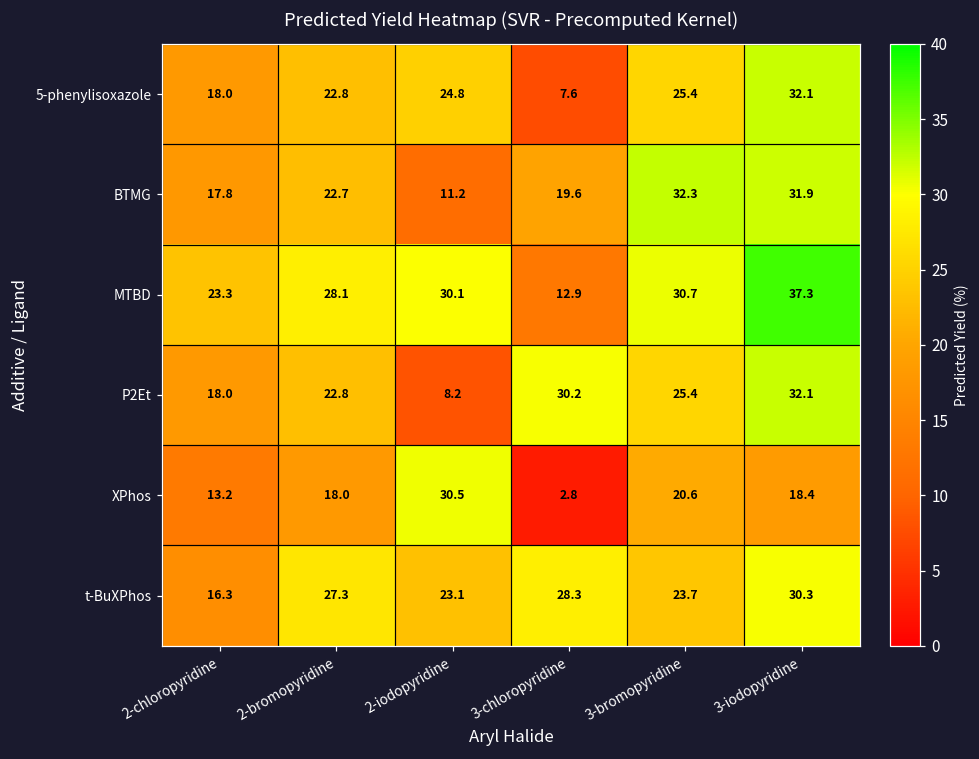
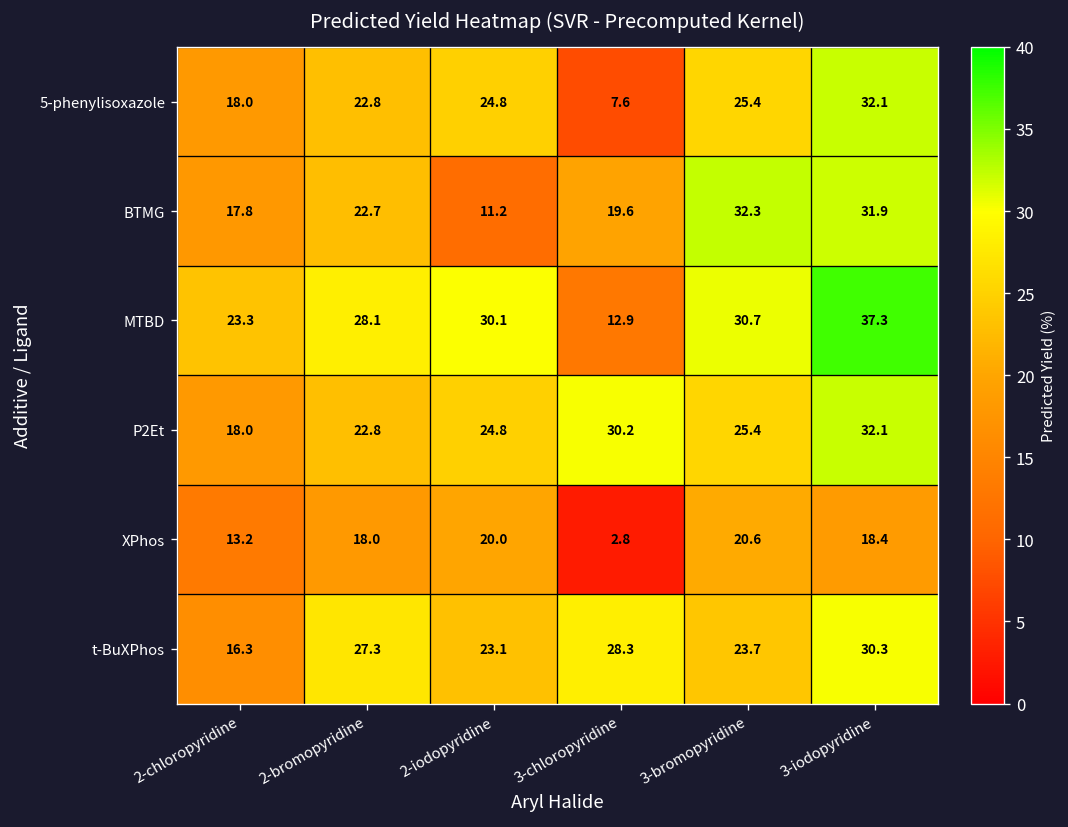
  {
    "5-phenylisoxazole": {
      "2-chloropyridine": 18.0,
      "2-bromopyridine": 22.8,
      "2-iodopyridine": 24.8,
      "3-chloropyridine": 7.6,
      "3-bromopyridine": 25.4,
      "3-iodopyridine": 32.1
    },
    "BTMG": {
      "2-chloropyridine": 17.8,
      "2-bromopyridine": 22.7,
      "2-iodopyridine": 11.2,
      "3-chloropyridine": 19.6,
      "3-bromopyridine": 32.3,
      "3-iodopyridine": 31.9
    },
    "MTBD": {
      "2-chloropyridine": 23.3,
      "2-bromopyridine": 28.1,
      "2-iodopyridine": 30.1,
      "3-chloropyridine": 12.9,
      "3-bromopyridine": 30.7,
      "3-iodopyridine": 37.3
    },
    "P2Et": {
      "2-chloropyridine": 18.0,
      "2-bromopyridine": 22.8,
-     "2-iodopyridine": 8.2,
+     "2-iodopyridine": 24.8,
      "3-chloropyridine": 30.2,
      "3-bromopyridine": 25.4,
      "3-iodopyridine": 32.1
    },
    "XPhos": {
      "2-chloropyridine": 13.2,
      "2-bromopyridine": 18.0,
-     "2-iodopyridine": 30.5,
+     "2-iodopyridine": 20.0,
      "3-chloropyridine": 2.8,
      "3-bromopyridine": 20.6,
      "3-iodopyridine": 18.4
    },
    "t-BuXPhos": {
      "2-chloropyridine": 16.3,
      "2-bromopyridine": 27.3,
      "2-iodopyridine": 23.1,
      "3-chloropyridine": 28.3,
      "3-bromopyridine": 23.7,
      "3-iodopyridine": 30.3
    }
  }
